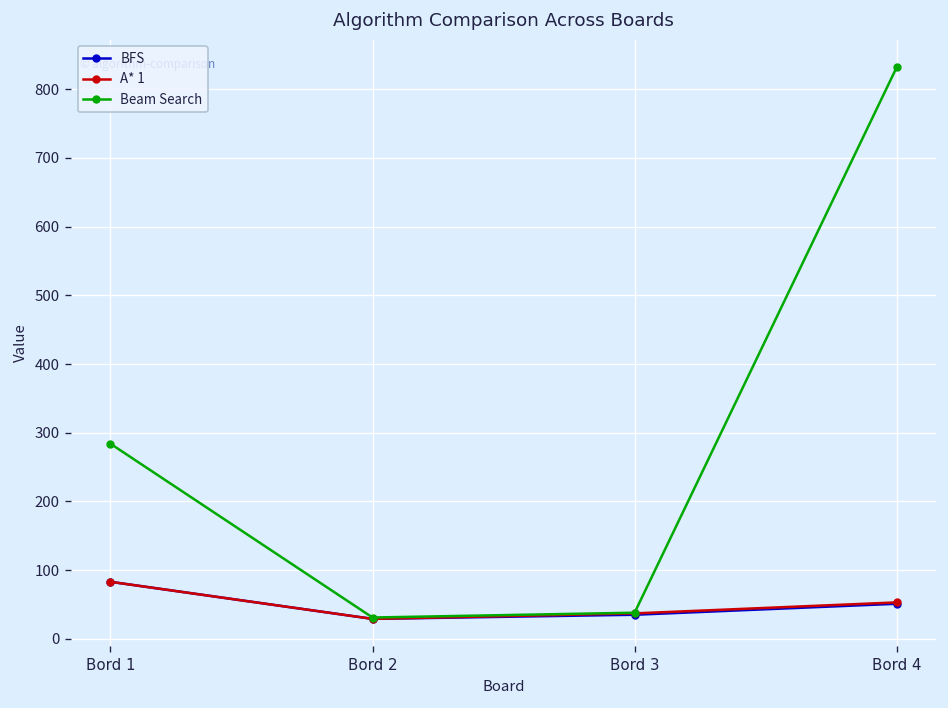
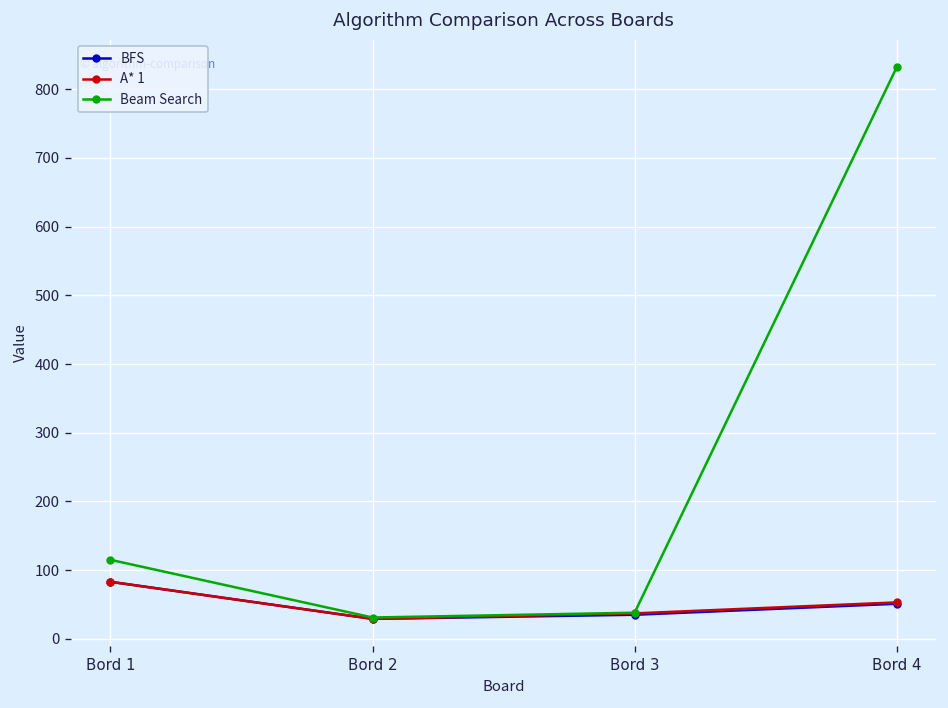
  {
    "Beam Search": {
-     "Bord 1": 280,
+     "Bord 1": 120,
      "Bord 4": 830
    }
  }
